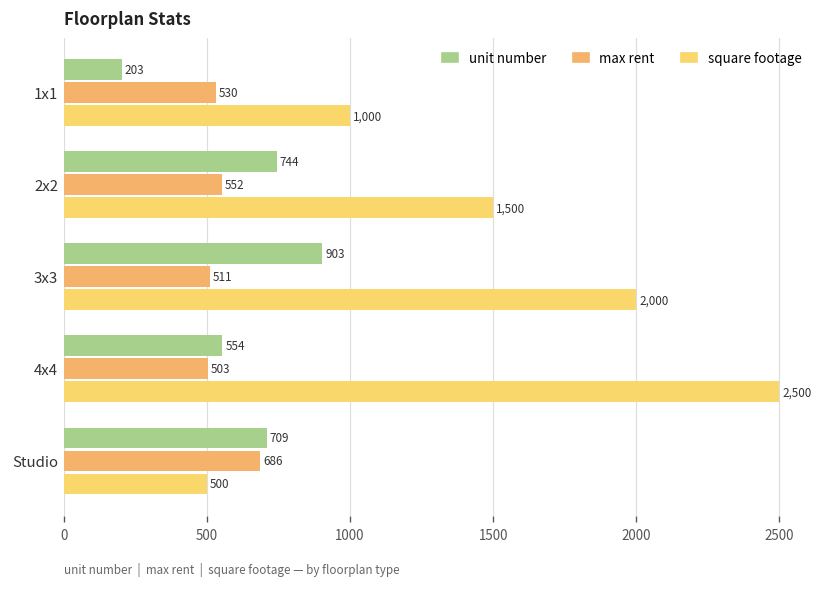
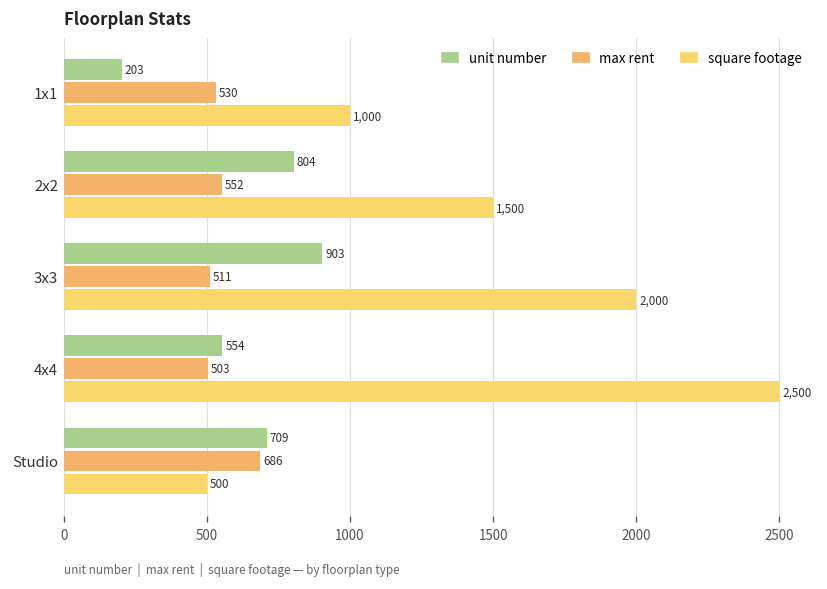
  {
    "unit number": {
      "1x1": 203,
-     "2x2": 744,
+     "2x2": 804,
      "3x3": 903,
      "4x4": 554,
      "Studio": 709
    }
  }
